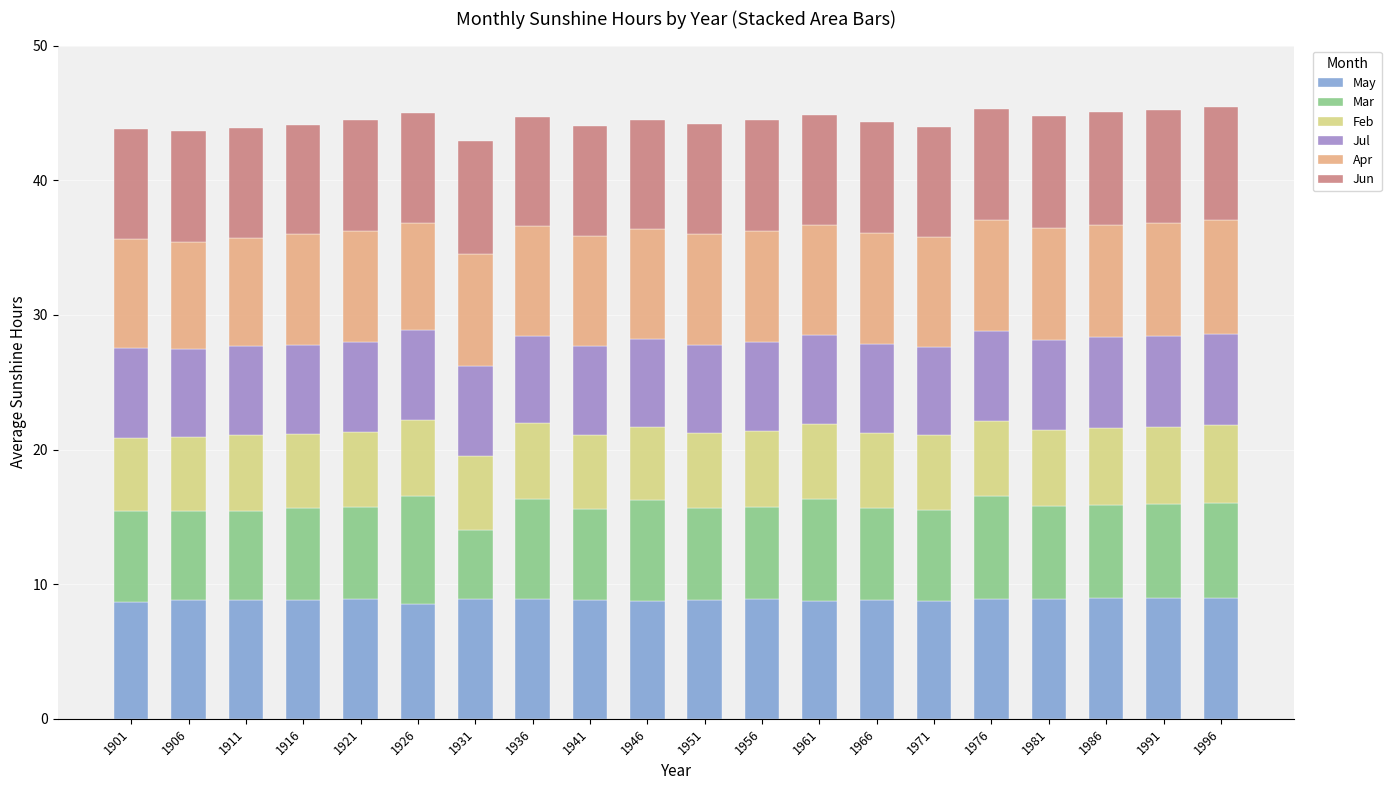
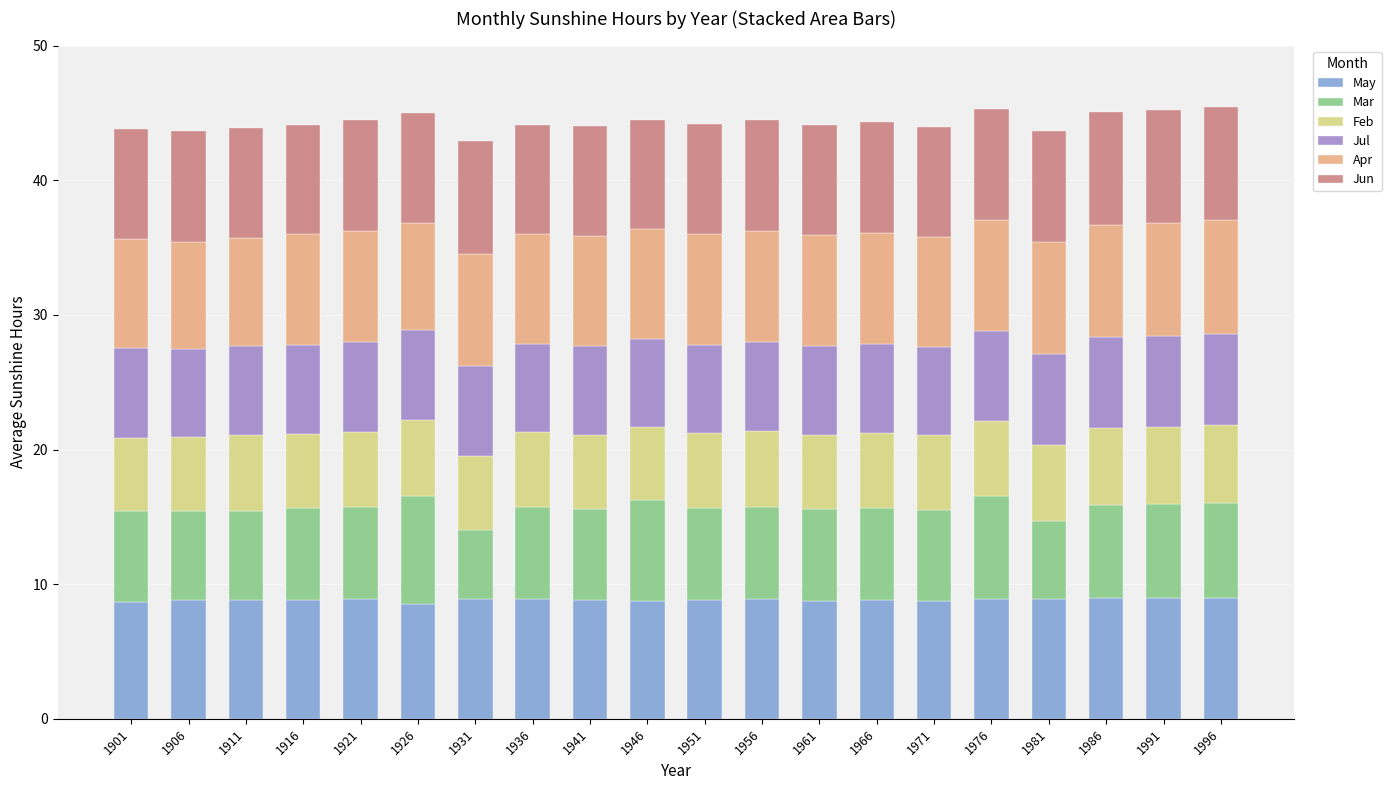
  {
    "Mar": {
      "1901": 6.8,
      "1906": 6.6,
      "1911": 6.7,
      "1916": 6.9,
      "1921": 6.9,
      "1926": 8.0,
      "1931": 5.1,
-     "1936": 7.4,
+     "1936": 6.8,
      "1941": 6.8,
      "1946": 7.5,
      "1951": 6.8,
      "1956": 6.9,
-     "1961": 7.6,
+     "1961": 6.8,
      "1966": 6.8,
      "1971": 6.8,
      "1976": 7.7,
-     "1981": 6.9,
+     "1981": 5.8,
      "1986": 6.9,
      "1991": 7.0,
      "1996": 7.0
    }
  }
